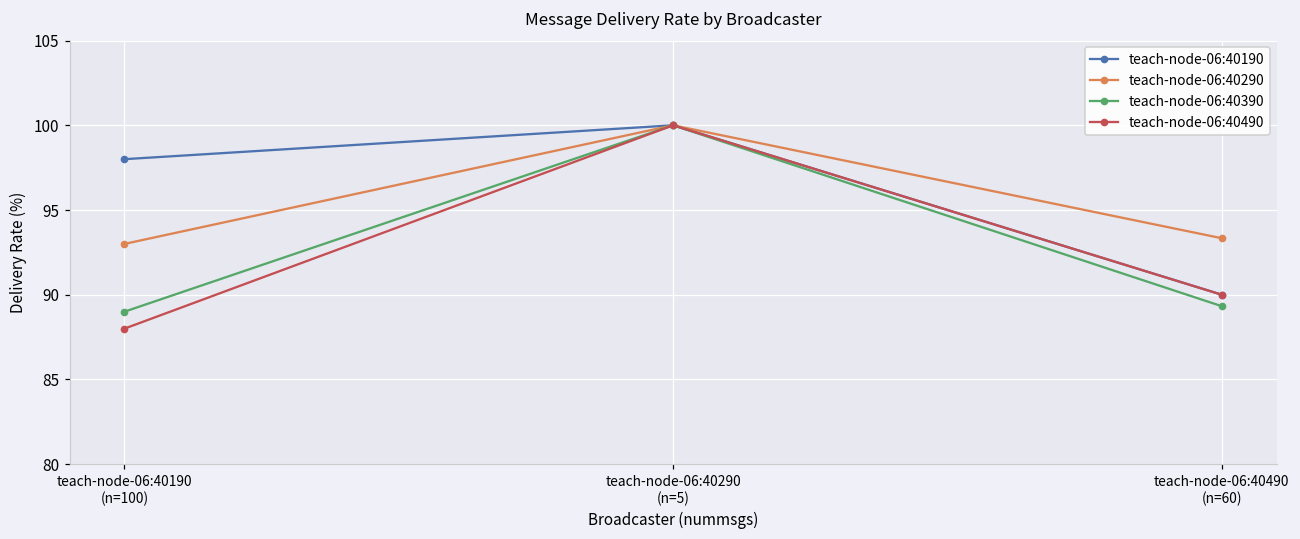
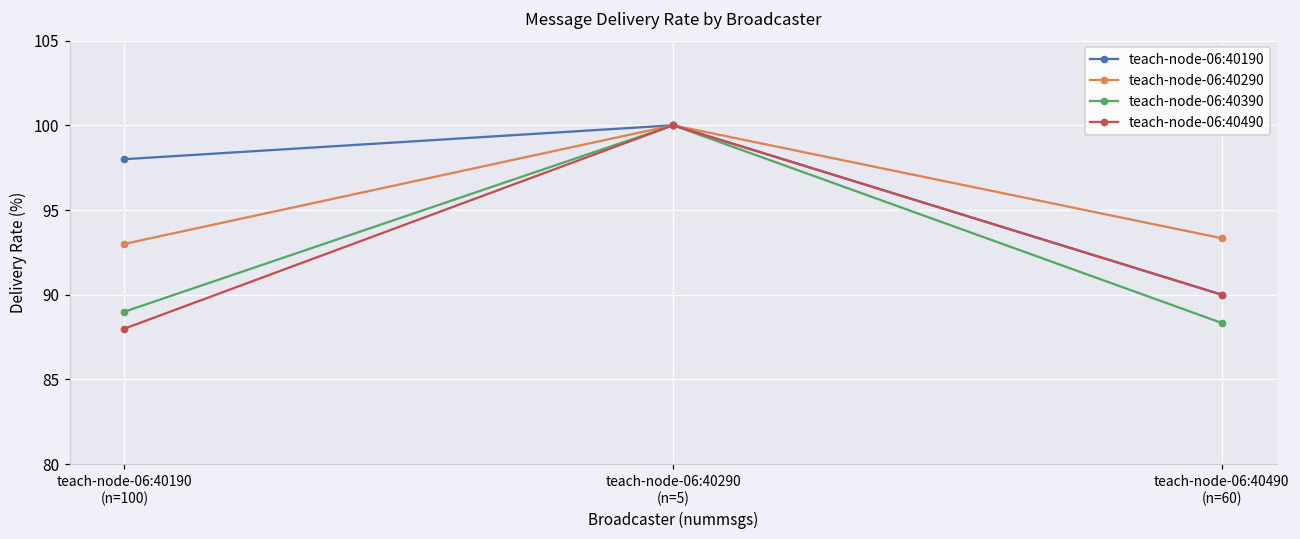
  {
    "teach-node-06:40190": {
      "teach-node-06:40190 (n=100)": 98.0
    },
    "teach-node-06:40390": {
      "teach-node-06:40190 (n=100)": 89.0,
-     "teach-node-06:40490 (n=60)": 89.3
+     "teach-node-06:40490 (n=60)": 88.3
    }
  }
